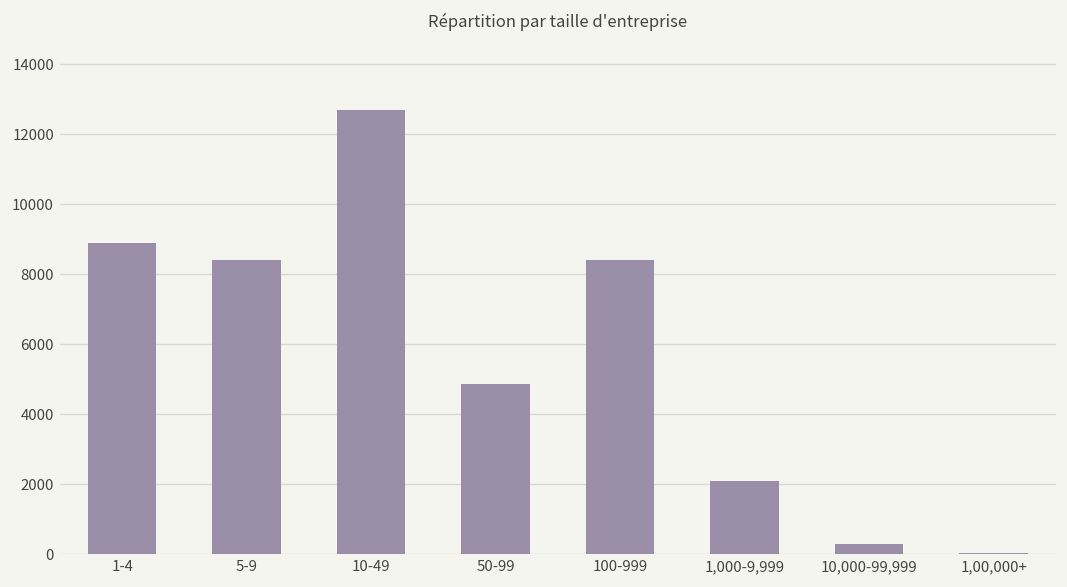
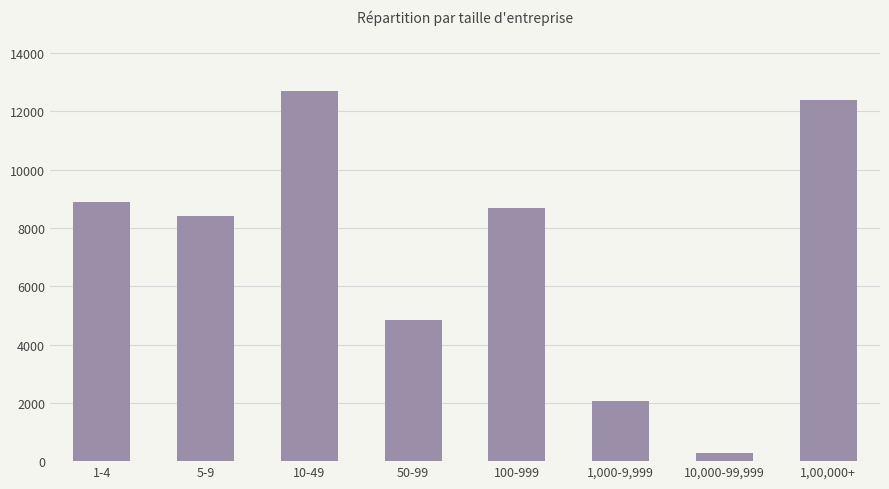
  {
    "1-4": 8900,
    "5-9": 8400,
    "10-49": 12700,
    "50-99": 4900,
-   "100-999": 8400,
+   "100-999": 8700,
    "1,000-9,999": 2100,
    "10,000-99,999": 300,
-   "1,00,000+": 0
+   "1,00,000+": 12400
  }
